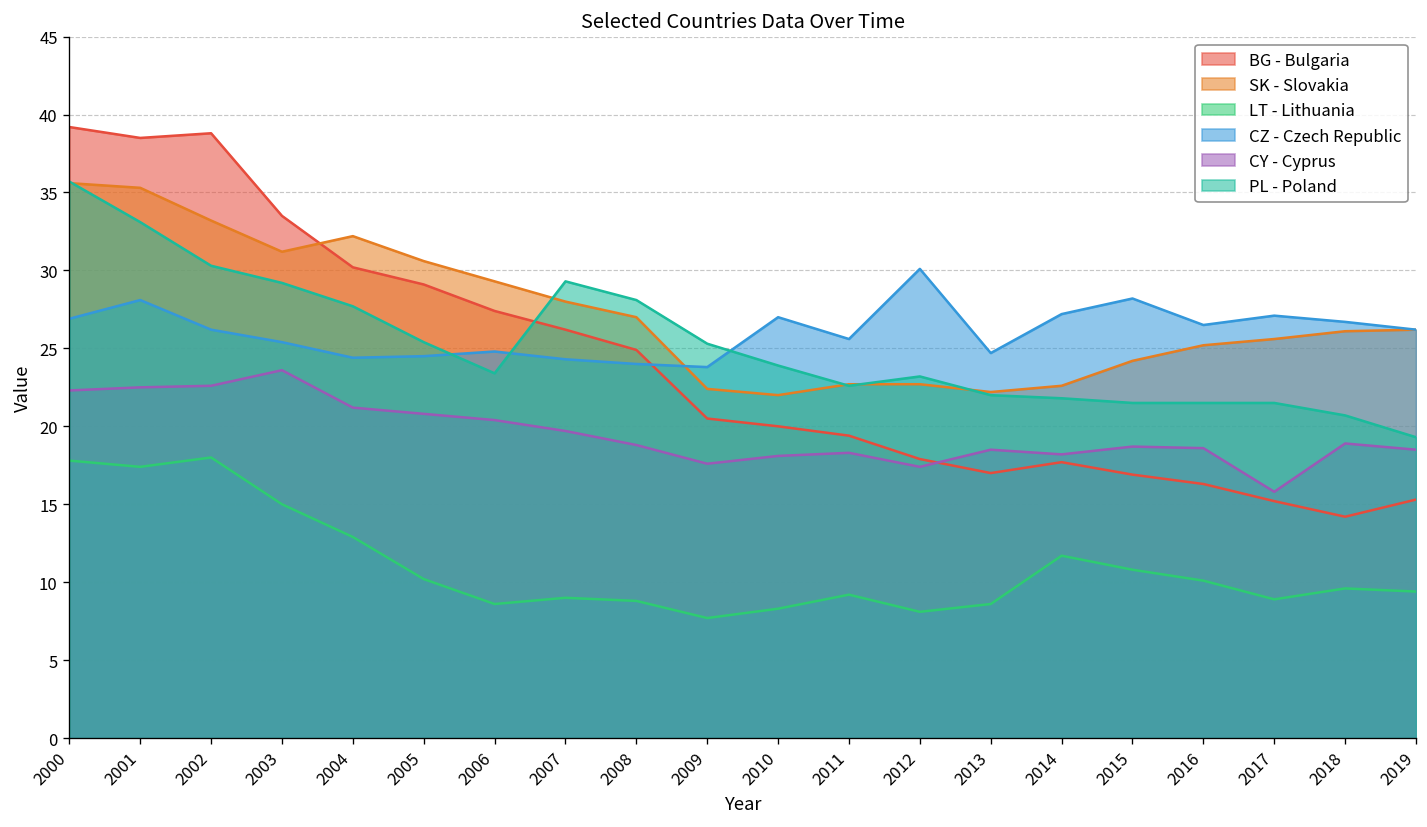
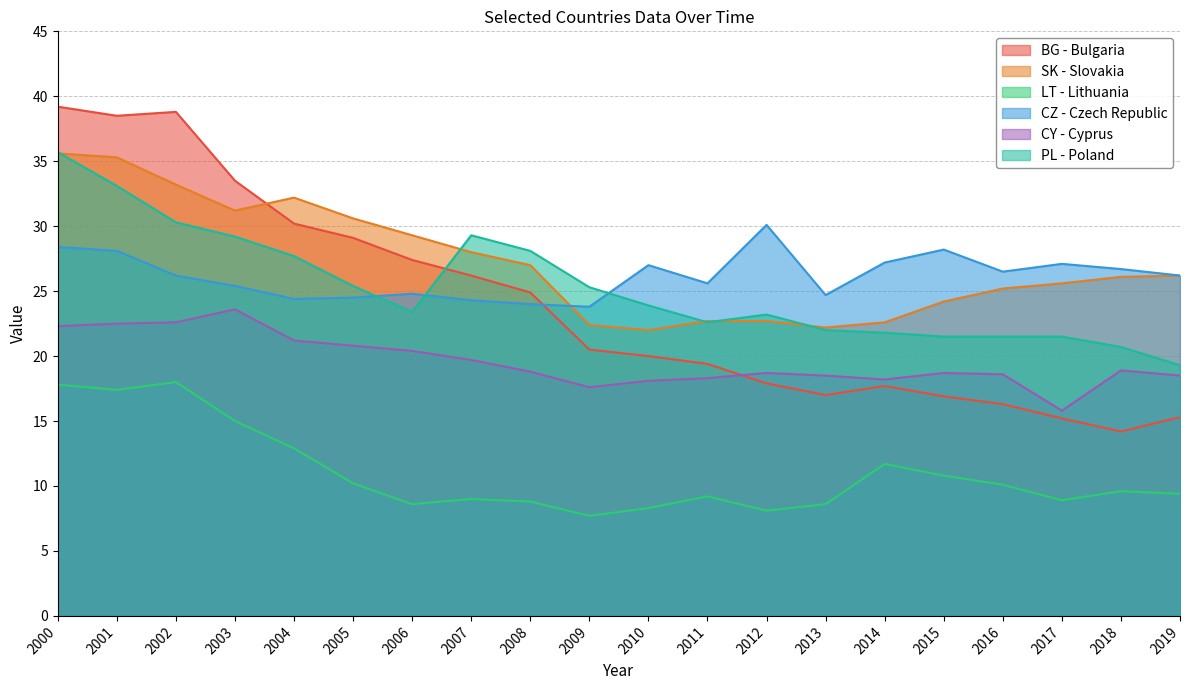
  {
    "CZ - Czech Republic": {
-     "2000": 26.9,
+     "2000": 28.4,
      "2001": 28.1,
      "2002": 26.2,
      "2003": 25.4,
      "2004": 24.4,
      "2005": 24.5,
      "2006": 24.8,
      "2007": 24.3,
      "2008": 24.0,
      "2009": 23.8,
      "2010": 27.0,
      "2011": 25.6,
      "2012": 30.1,
      "2013": 24.7,
      "2014": 27.2,
      "2015": 28.2,
      "2016": 26.5,
      "2017": 27.1,
      "2018": 26.7
    },
    "CY - Cyprus": {
      "2000": 22.3,
      "2001": 22.5,
      "2002": 22.6,
      "2003": 23.6,
      "2004": 21.2,
      "2005": 20.8,
      "2006": 20.4,
      "2007": 19.7,
      "2008": 18.8,
      "2009": 17.6,
      "2010": 18.1,
      "2011": 18.3,
-     "2012": 17.4,
+     "2012": 18.7,
      "2013": 18.5,
      "2014": 18.2,
      "2015": 18.7,
      "2016": 18.6,
      "2017": 15.8,
      "2018": 18.9,
      "2019": 18.5
    }
  }
